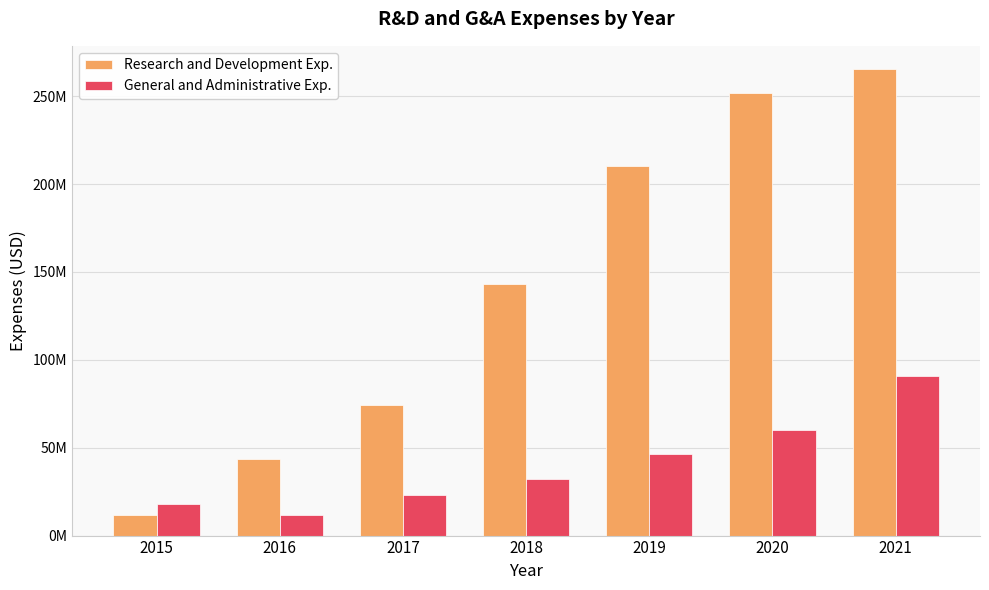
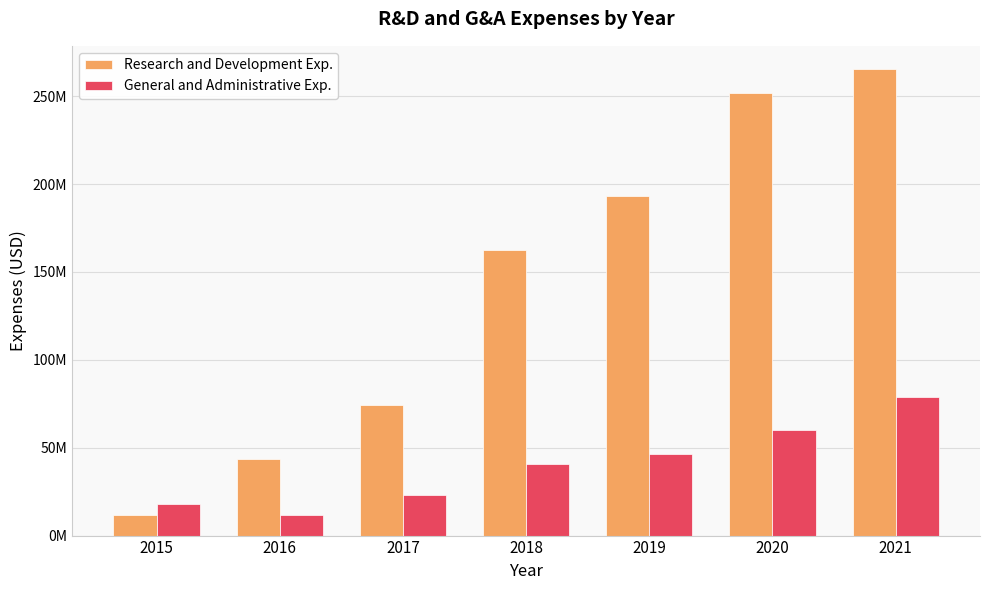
  {
    "Research and Development Exp.": {
      "2015": 12000000,
      "2016": 43000000,
      "2017": 74000000,
-     "2018": 143000000,
-     "2019": 210000000,
+     "2018": 162000000,
+     "2019": 193000000,
      "2020": 252000000,
      "2021": 265000000
    },
    "General and Administrative Exp.": {
      "2015": 18000000,
      "2016": 12000000,
      "2017": 23000000,
-     "2018": 32000000,
+     "2018": 41000000,
      "2019": 46000000,
      "2020": 60000000,
-     "2021": 91000000
+     "2021": 79000000
    }
  }
